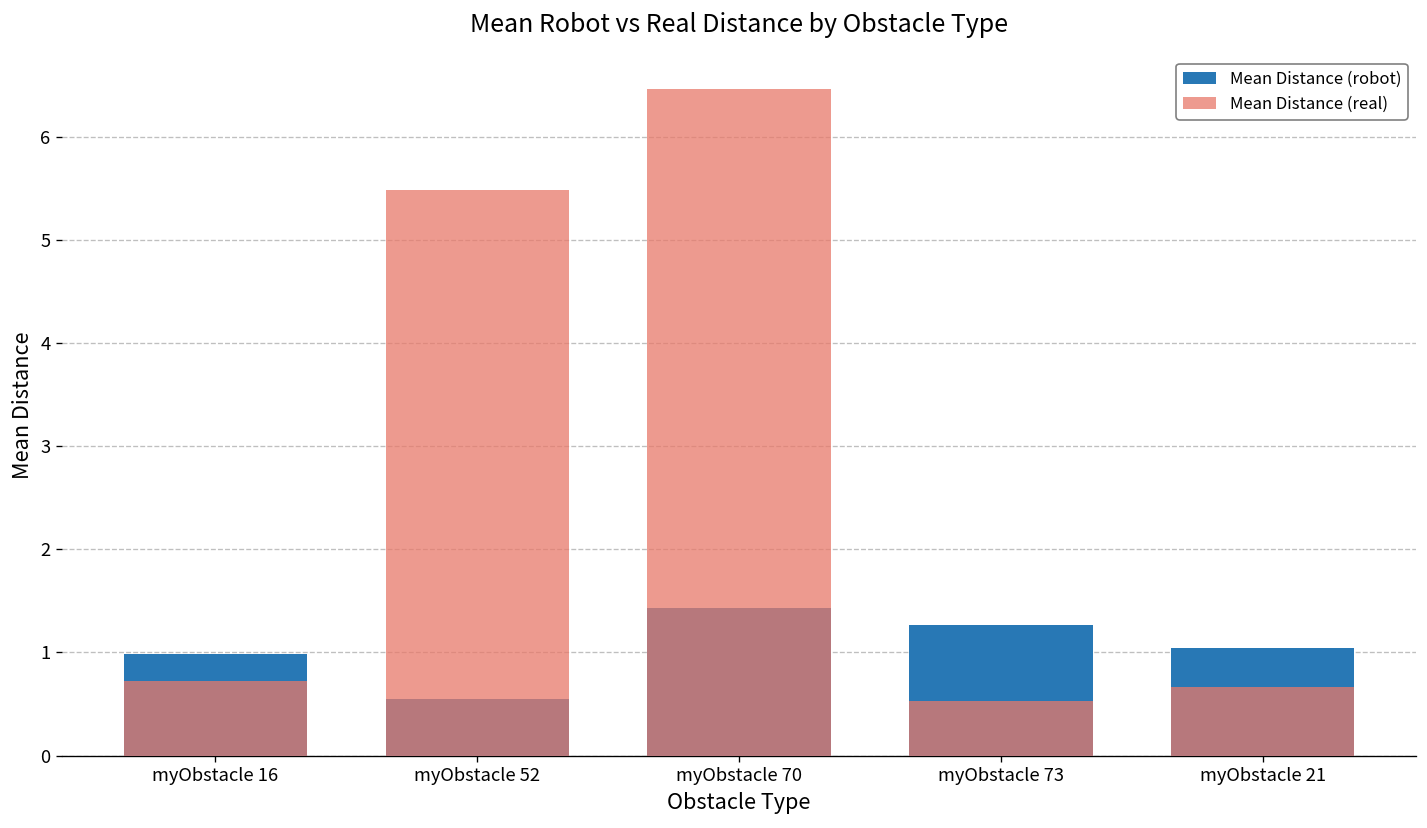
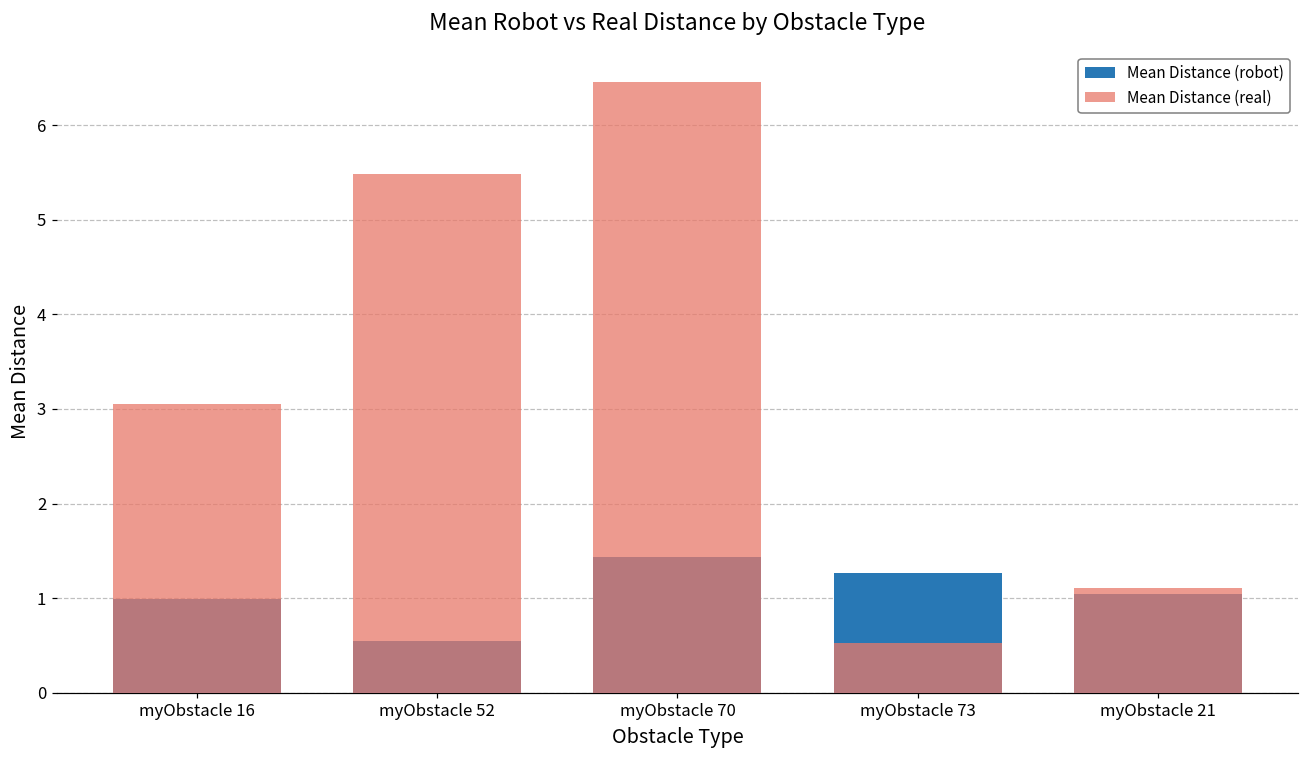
  {
    "Mean Distance (robot)": {
      "myObstacle 73": 1.3
    },
    "Mean Distance (real)": {
-     "myObstacle 16": 0.7,
+     "myObstacle 16": 3.1,
      "myObstacle 52": 5.5,
      "myObstacle 70": 6.5,
-     "myObstacle 21": 0.7
+     "myObstacle 21": 1.1
    }
  }
